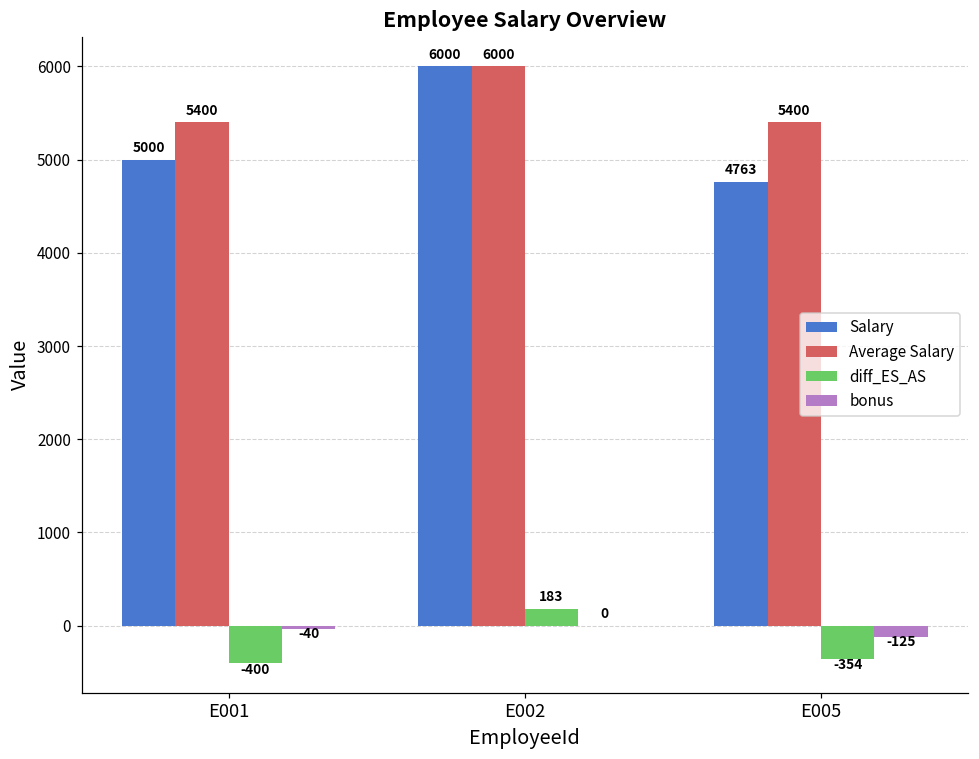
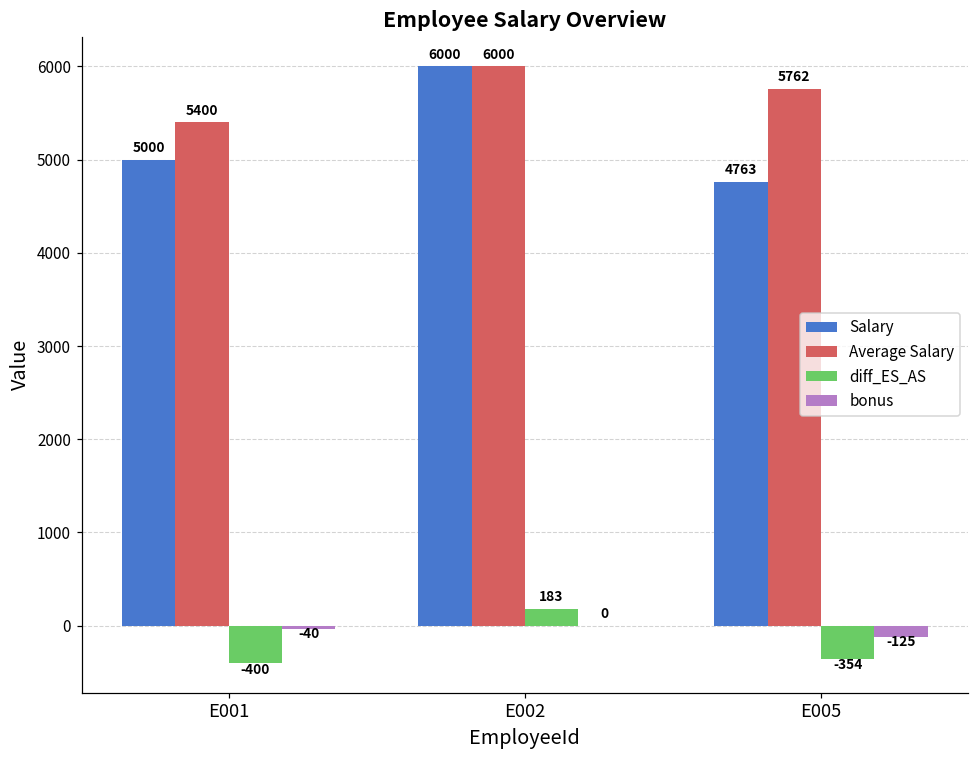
  {
    "Salary": {
      "E001": 5000,
      "E002": 6000,
      "E005": 4763
    },
    "Average Salary": {
      "E001": 5400,
      "E002": 6000,
-     "E005": 5400
+     "E005": 5762
    },
    "diff_ES_AS": {
      "E001": -400,
      "E002": 183,
      "E005": -354
    },
    "bonus": {
      "E001": -40,
      "E002": 0,
      "E005": -125
    }
  }
